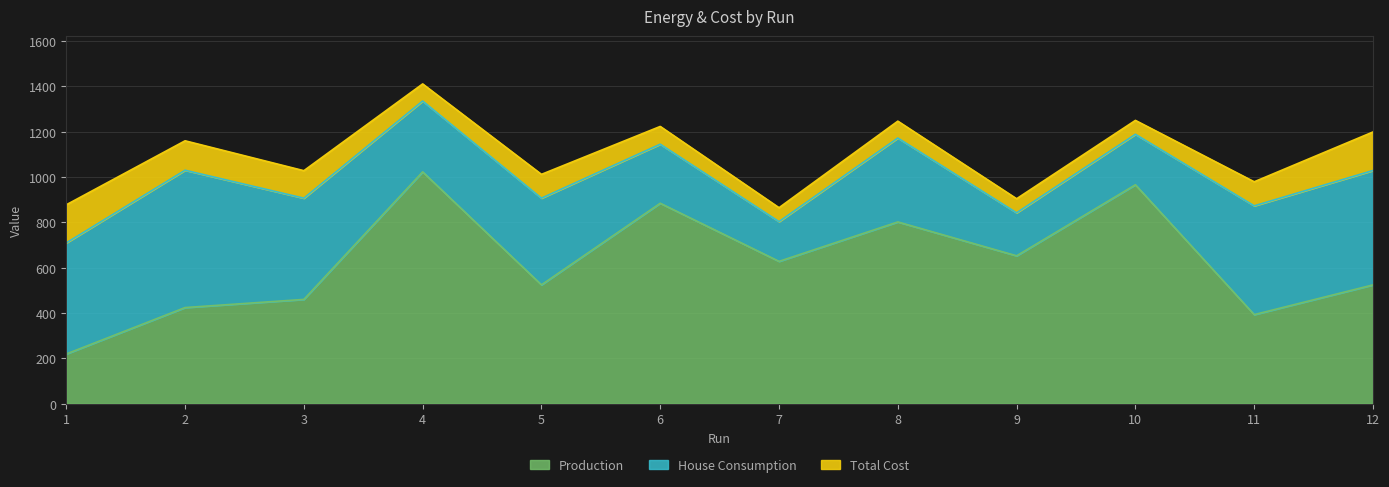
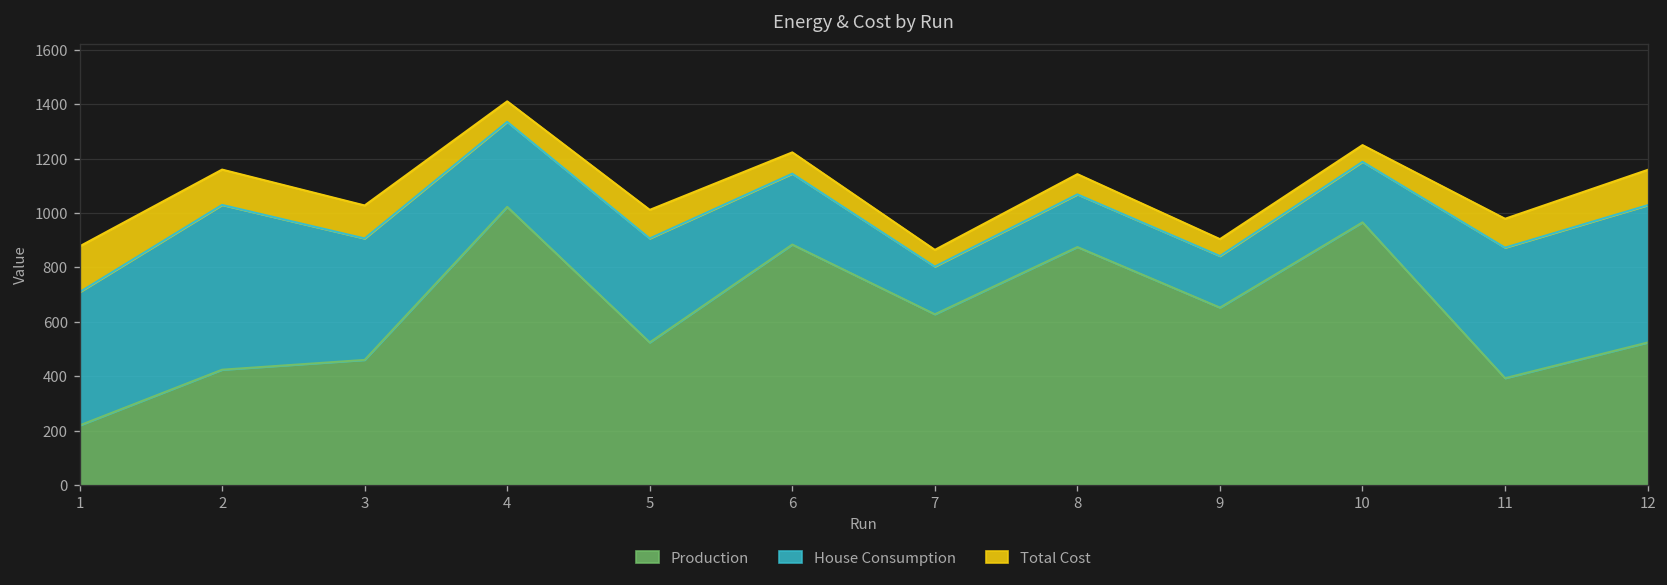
  {
    "Production": {
      "1": 220,
      "2": 420,
      "3": 460,
      "4": 1020,
      "5": 520,
      "6": 880,
      "7": 630,
-     "8": 800,
+     "8": 880,
      "9": 650,
      "10": 970,
      "11": 390,
      "12": 520
    },
    "House Consumption": {
      "1": 490,
      "2": 610,
      "3": 450,
      "4": 310,
      "5": 380,
      "6": 260,
      "7": 180,
-     "8": 370,
+     "8": 190,
      "9": 190,
      "10": 220,
      "11": 480,
      "12": 500
    },
    "Total Cost": {
      "1": 170,
      "2": 130,
      "3": 120,
      "4": 80,
      "5": 110,
      "6": 80,
      "7": 60,
      "8": 70,
      "9": 60,
      "10": 60,
      "11": 110,
-     "12": 170
+     "12": 130
    }
  }
